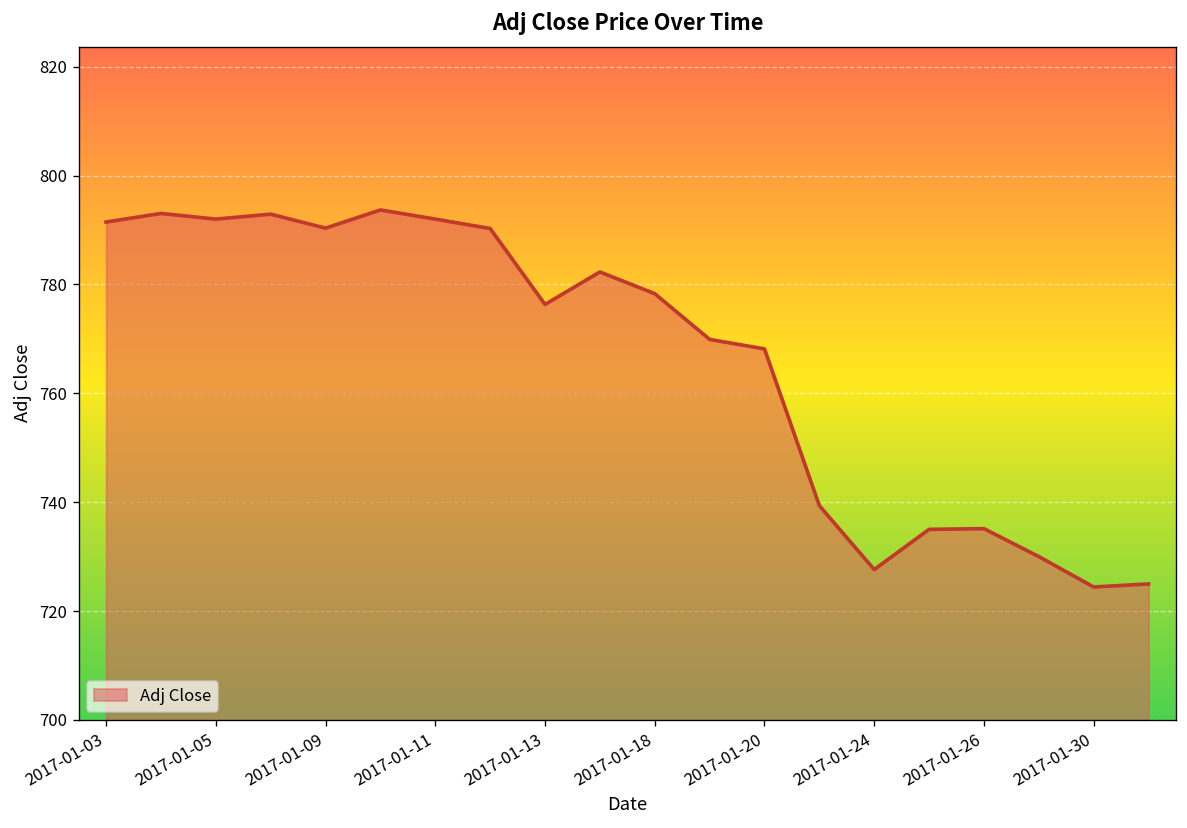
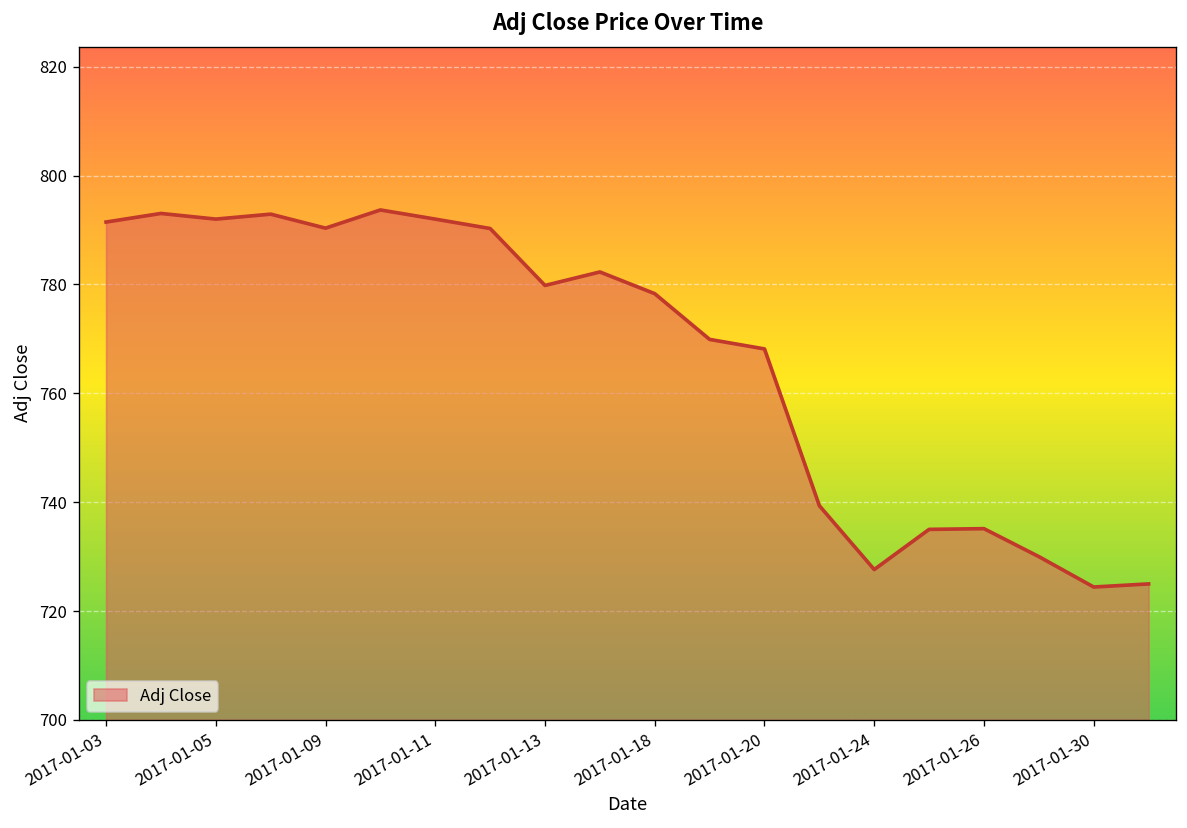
  {
    "2017-01-03": 791,
    "2017-01-05": 792,
    "2017-01-09": 790,
    "2017-01-11": 792,
-   "2017-01-13": 776,
+   "2017-01-13": 780,
    "2017-01-18": 778,
    "2017-01-20": 768,
    "2017-01-24": 728,
    "2017-01-26": 735,
    "2017-01-30": 724
  }
